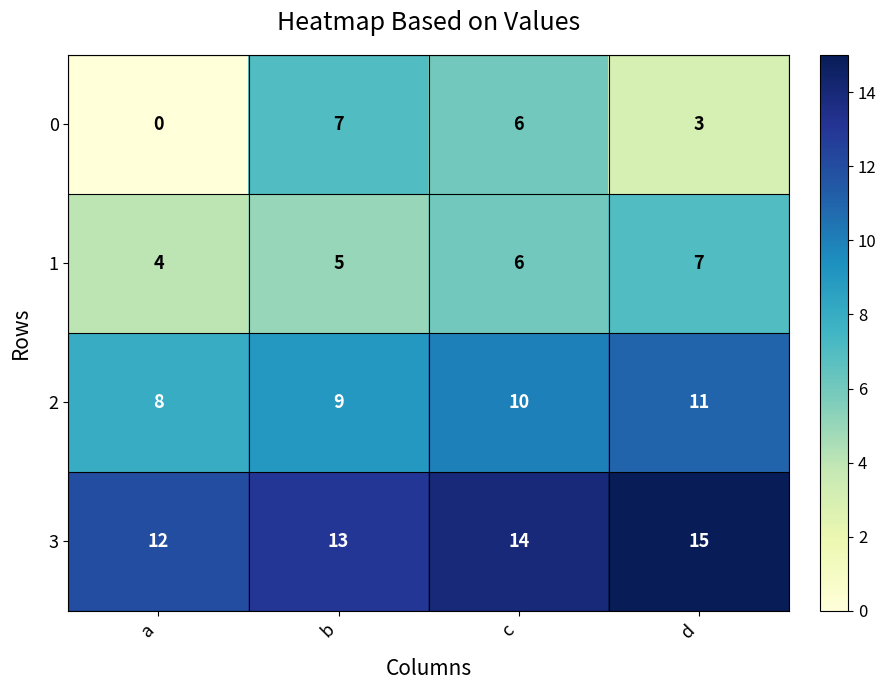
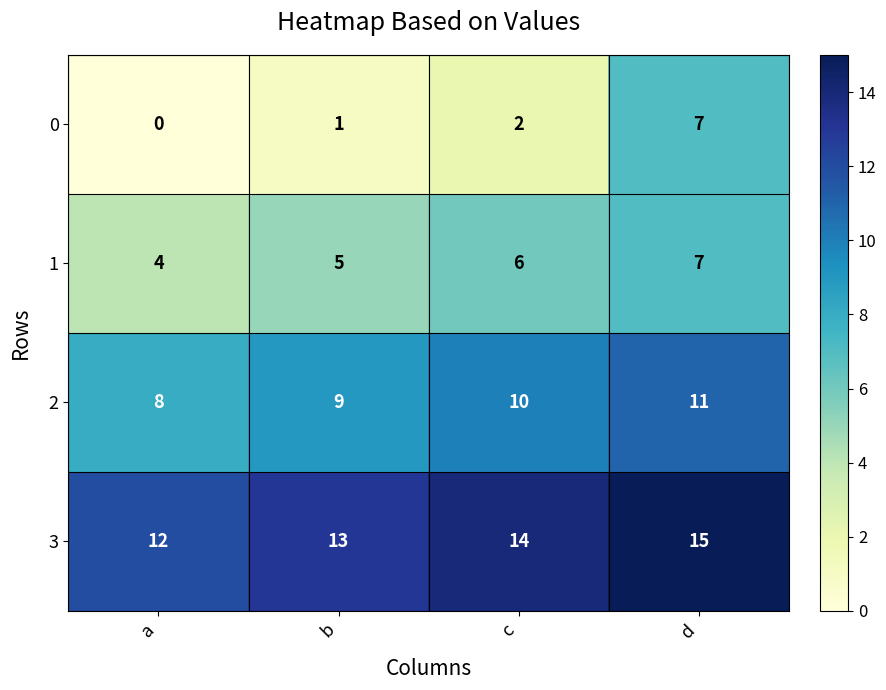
  {
    "0": {
      "a": 0,
-     "b": 7,
-     "c": 6,
-     "d": 3
+     "b": 1,
+     "c": 2,
+     "d": 7
    },
    "1": {
      "a": 4,
      "b": 5,
      "c": 6,
      "d": 7
    },
    "2": {
      "a": 8,
      "b": 9,
      "c": 10,
      "d": 11
    },
    "3": {
      "a": 12,
      "b": 13,
      "c": 14,
      "d": 15
    }
  }
